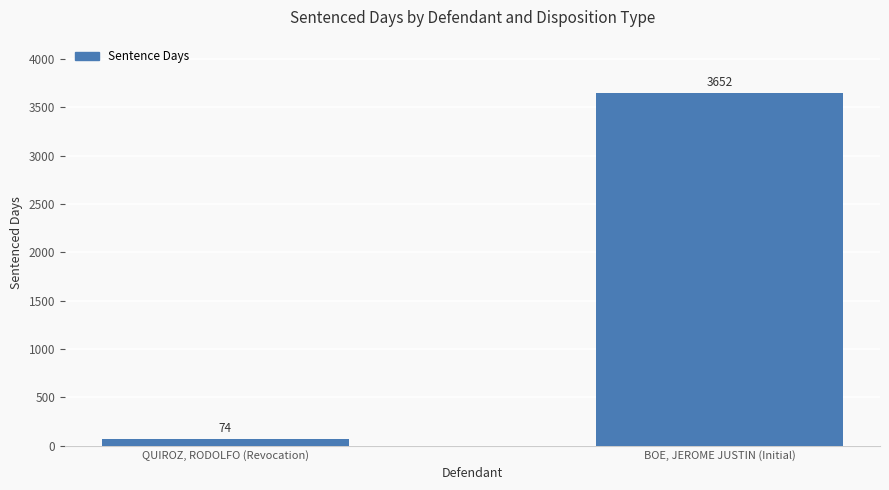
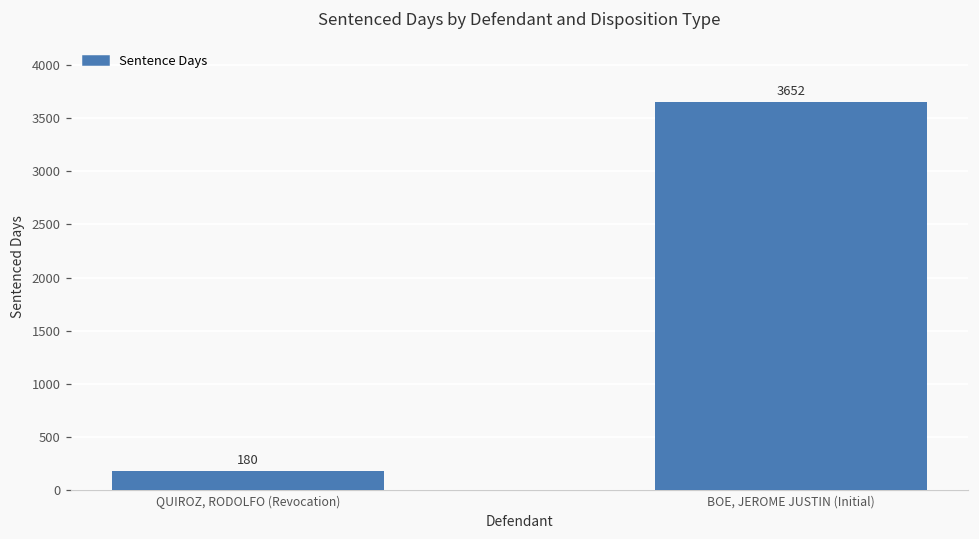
  {
-   "QUIROZ, RODOLFO (Revocation)": 74,
+   "QUIROZ, RODOLFO (Revocation)": 180,
    "BOE, JEROME JUSTIN (Initial)": 3652
  }
